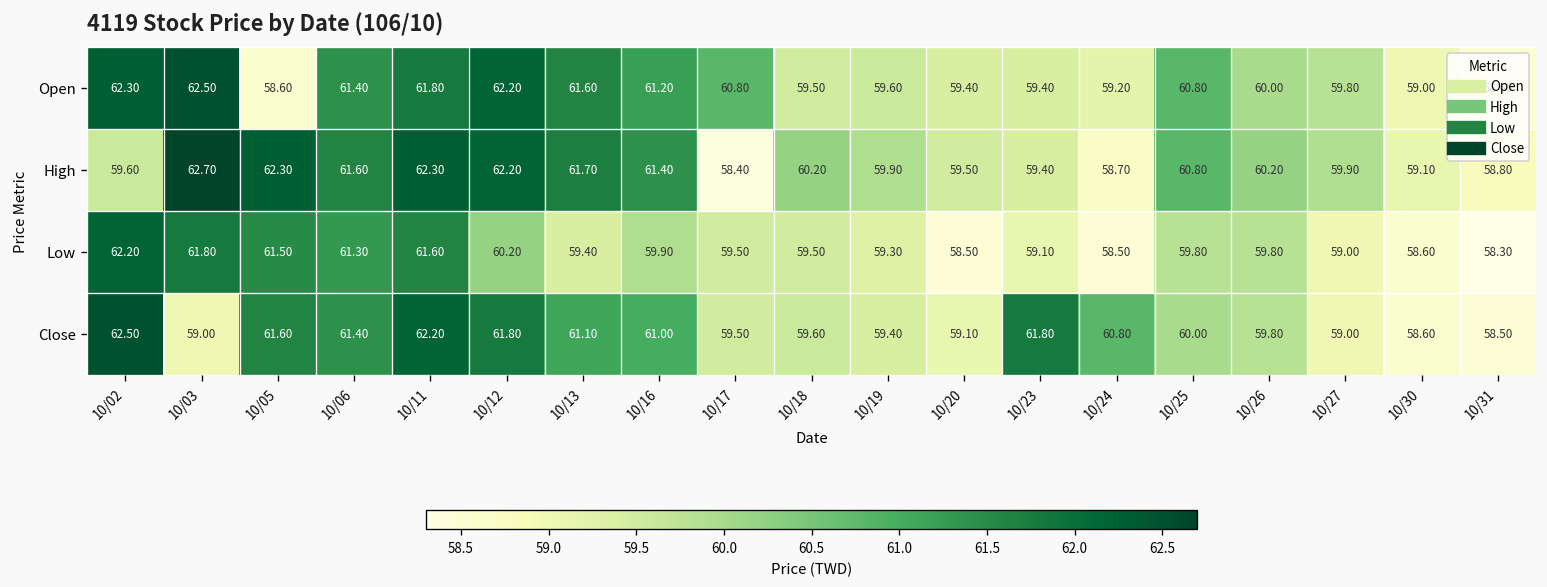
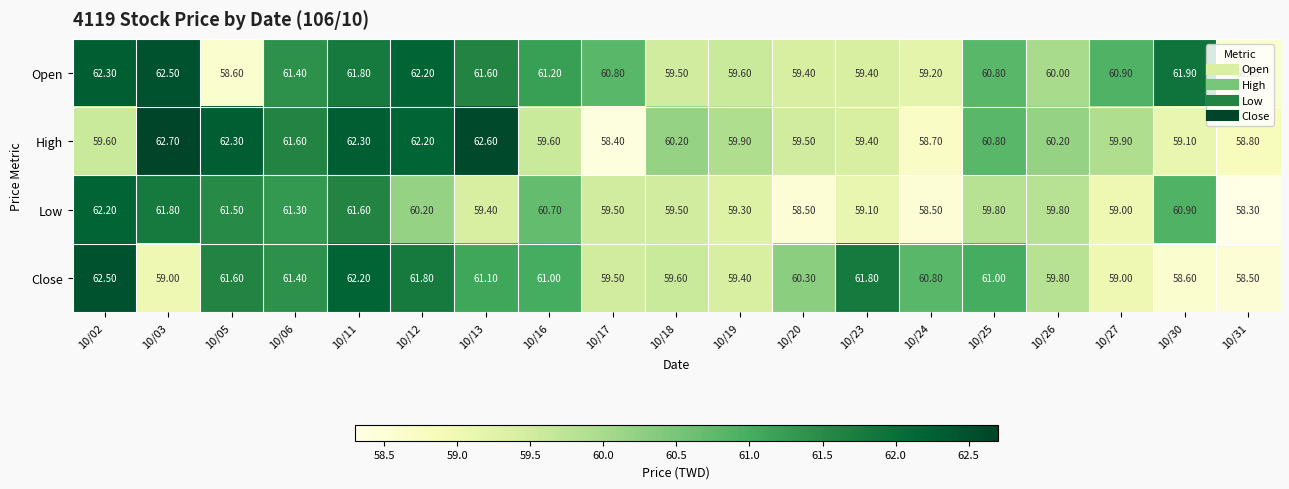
  {
    "Open": {
      "10/02": 62.30,
      "10/03": 62.50,
      "10/05": 58.60,
      "10/06": 61.40,
      "10/11": 61.80,
      "10/12": 62.20,
      "10/13": 61.60,
      "10/16": 61.20,
      "10/17": 60.80,
      "10/18": 59.50,
      "10/19": 59.60,
      "10/20": 59.40,
      "10/23": 59.40,
      "10/24": 59.20,
      "10/25": 60.80,
      "10/26": 60.00,
-     "10/27": 59.80,
-     "10/30": 59.00
+     "10/27": 60.90,
+     "10/30": 61.90
    },
    "High": {
      "10/02": 59.60,
      "10/03": 62.70,
      "10/05": 62.30,
      "10/06": 61.60,
      "10/11": 62.30,
      "10/12": 62.20,
-     "10/13": 61.70,
-     "10/16": 61.40,
+     "10/13": 62.60,
+     "10/16": 59.60,
      "10/17": 58.40,
      "10/18": 60.20,
      "10/19": 59.90,
      "10/20": 59.50,
      "10/23": 59.40,
      "10/24": 58.70,
      "10/25": 60.80,
      "10/26": 60.20,
      "10/27": 59.90,
      "10/30": 59.10,
      "10/31": 58.80
    },
    "Low": {
      "10/02": 62.20,
      "10/03": 61.80,
      "10/05": 61.50,
      "10/06": 61.30,
      "10/11": 61.60,
      "10/12": 60.20,
      "10/13": 59.40,
-     "10/16": 59.90,
+     "10/16": 60.70,
      "10/17": 59.50,
      "10/18": 59.50,
      "10/19": 59.30,
      "10/20": 58.50,
      "10/23": 59.10,
      "10/24": 58.50,
      "10/25": 59.80,
      "10/26": 59.80,
      "10/27": 59.00,
-     "10/30": 58.60,
+     "10/30": 60.90,
      "10/31": 58.30
    },
    "Close": {
      "10/02": 62.50,
      "10/03": 59.00,
      "10/05": 61.60,
      "10/06": 61.40,
      "10/11": 62.20,
      "10/12": 61.80,
      "10/13": 61.10,
      "10/16": 61.00,
      "10/17": 59.50,
      "10/18": 59.60,
      "10/19": 59.40,
-     "10/20": 59.10,
+     "10/20": 60.30,
      "10/23": 61.80,
      "10/24": 60.80,
-     "10/25": 60.00,
+     "10/25": 61.00,
      "10/26": 59.80,
      "10/27": 59.00,
      "10/30": 58.60,
      "10/31": 58.50
    }
  }
